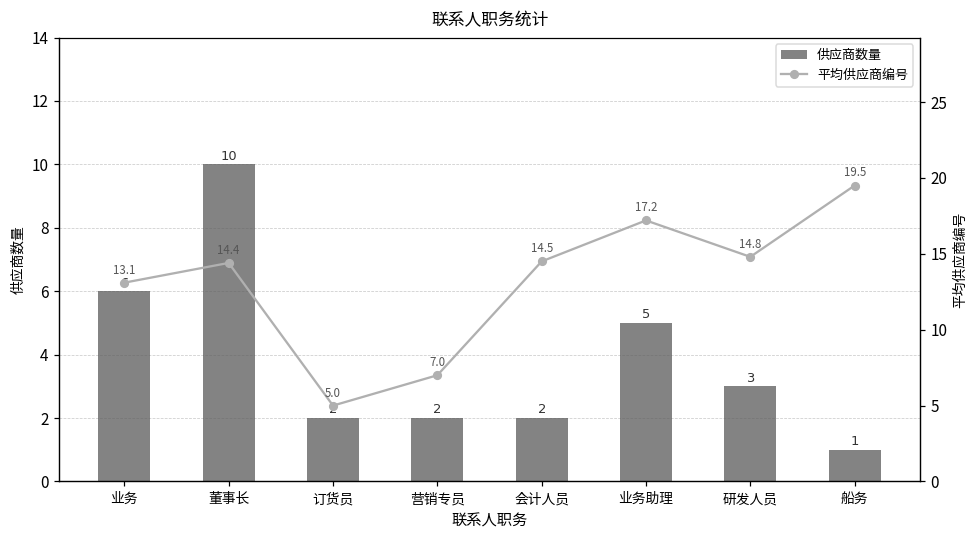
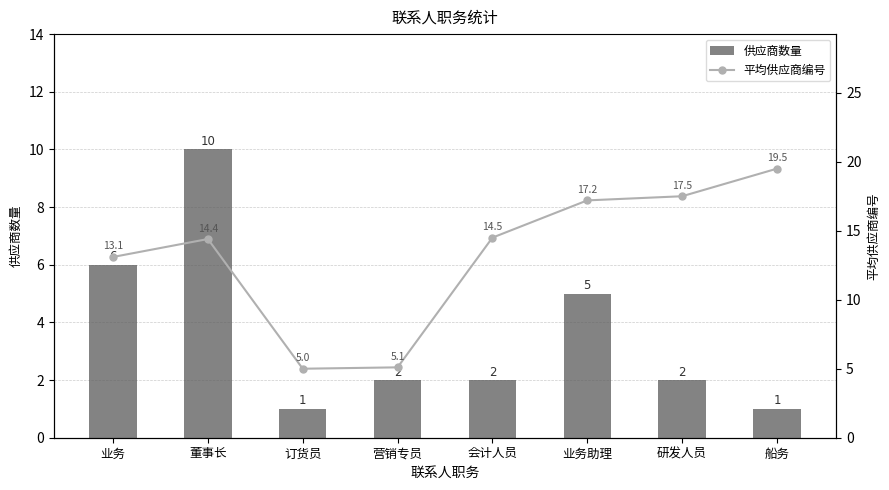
  {
    "供应商数量": {
      "董事长": 10,
-     "订货员": 2,
+     "订货员": 1,
      "会计人员": 2,
      "业务助理": 5,
-     "研发人员": 3,
+     "研发人员": 2,
      "船务": 1
    },
    "平均供应商编号": {
      "业务": 13.1,
      "订货员": 5.0,
-     "营销专员": 7.0,
+     "营销专员": 5.1,
      "会计人员": 14.5,
      "业务助理": 17.2,
-     "研发人员": 14.8,
+     "研发人员": 17.5,
      "船务": 19.5
    }
  }
